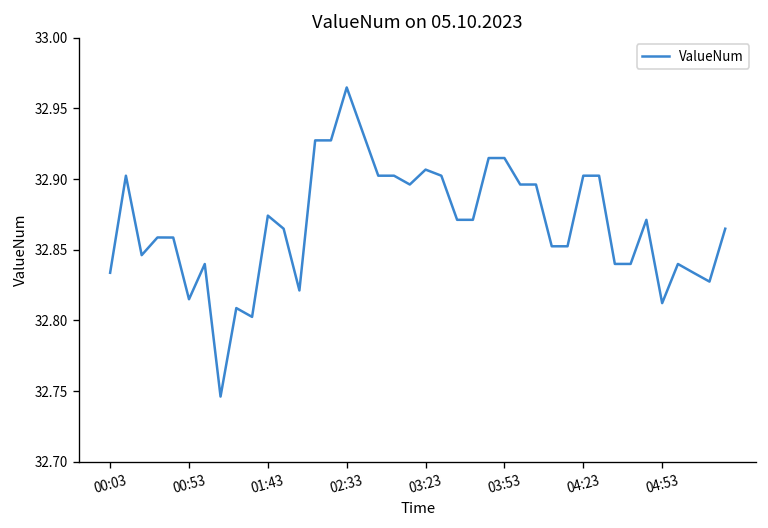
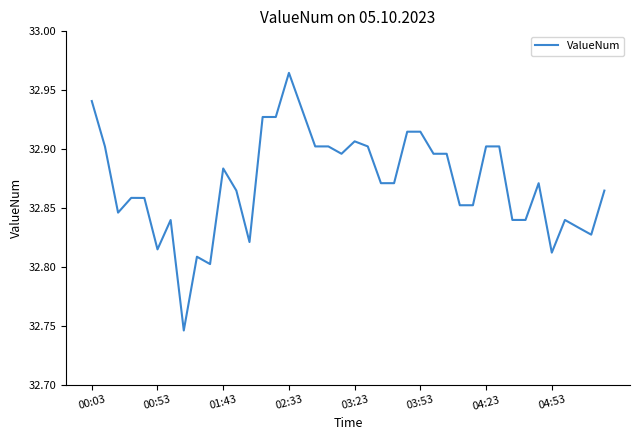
  {
-   "00:03": 32.834,
+   "00:03": 32.941,
    "00:53": 32.815,
-   "01:43": 32.874,
+   "01:43": 32.884,
    "02:33": 32.965,
    "03:23": 32.907,
    "04:53": 32.812
  }
